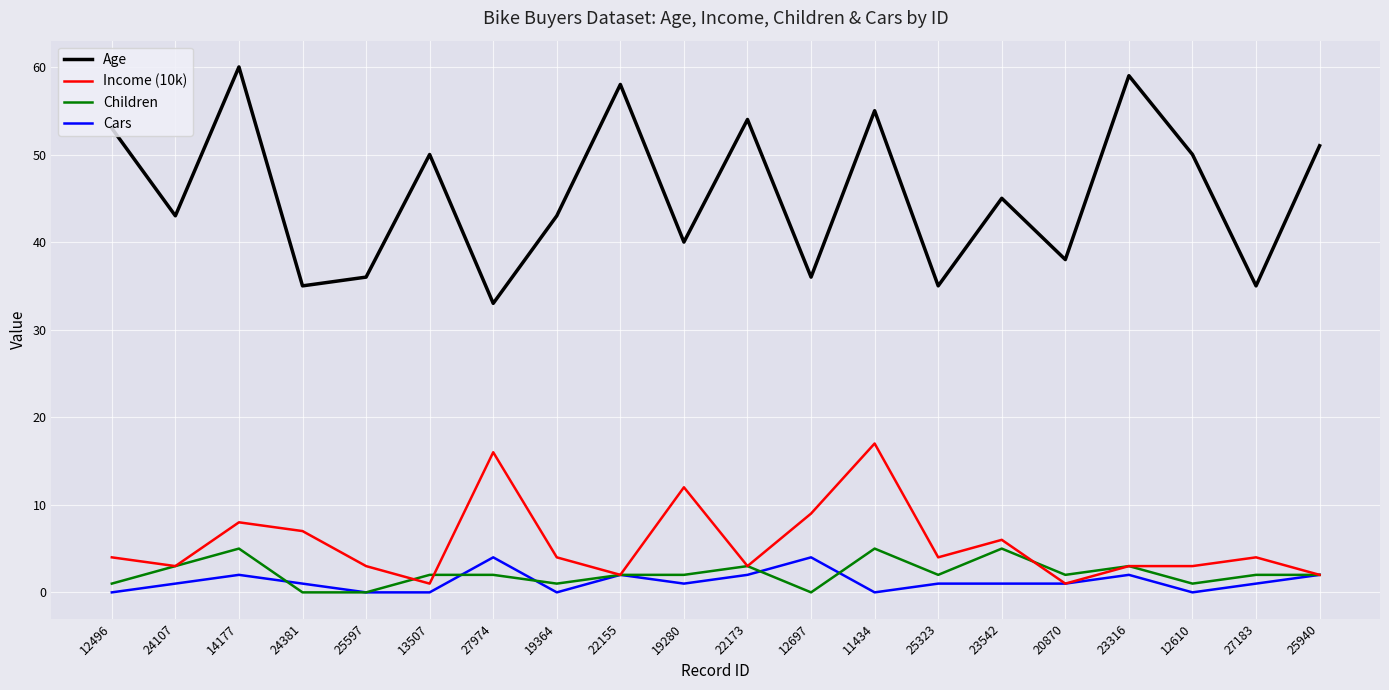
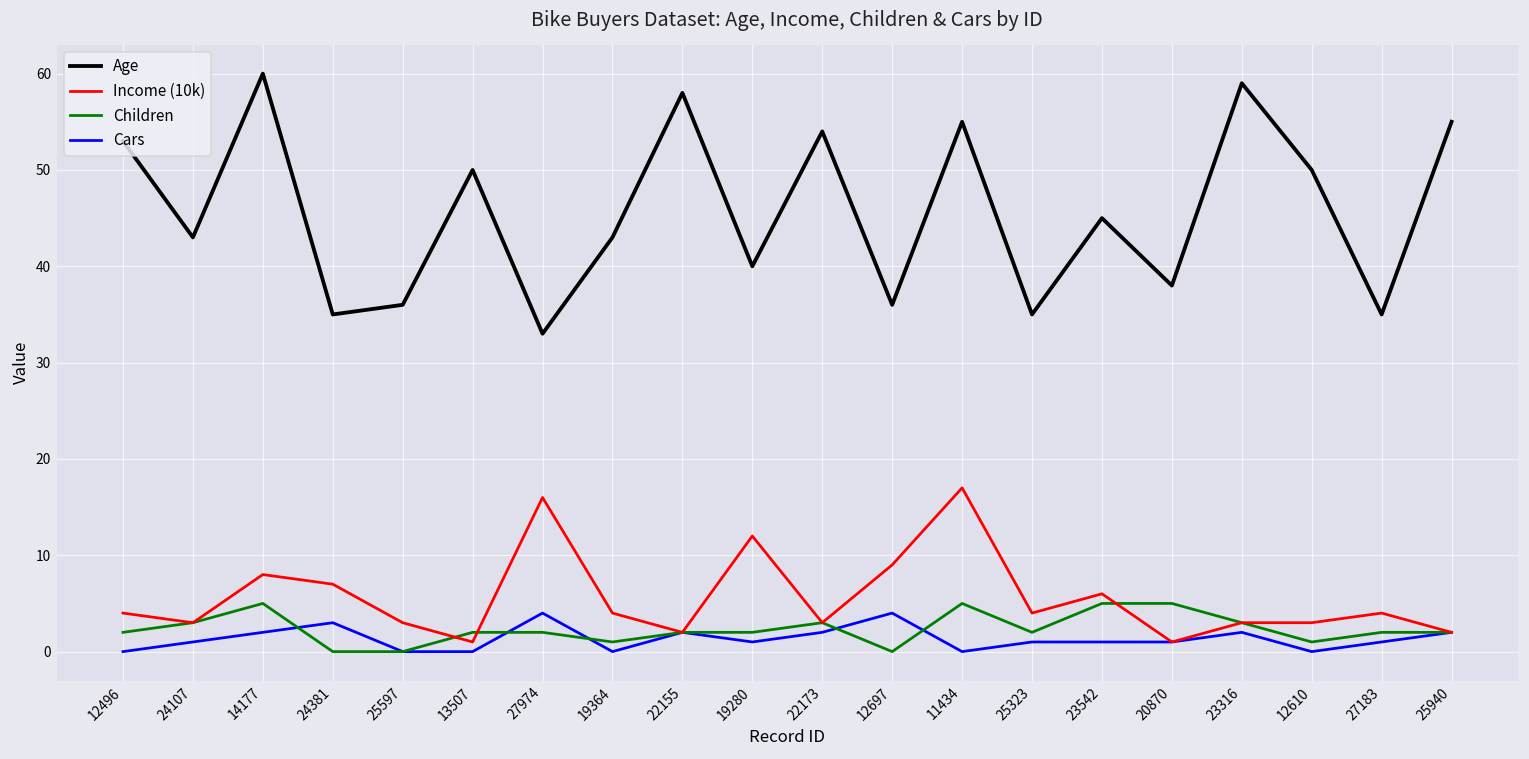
  {
    "Age": {
      "24107": 43,
      "14177": 60,
      "24381": 35,
      "25597": 36,
      "13507": 50,
      "27974": 33,
      "19364": 43,
      "22155": 58,
      "19280": 40,
      "22173": 54,
      "12697": 36,
      "11434": 55,
      "25323": 35,
      "23542": 45,
      "20870": 38,
      "23316": 59,
      "12610": 50,
      "27183": 35,
-     "25940": 51
+     "25940": 55
    },
    "Income (10k)": {
      "12496": 4,
      "14177": 8,
      "24381": 7,
      "25597": 3,
      "13507": 1,
      "27974": 16,
      "19364": 4,
      "19280": 12,
      "12697": 9,
      "11434": 17,
      "25323": 4,
      "23542": 6,
      "12610": 3,
      "27183": 4
    },
    "Children": {
-     "12496": 1,
+     "12496": 2,
      "14177": 5,
      "24381": 0,
      "13507": 2,
      "27974": 2,
      "19364": 1,
      "19280": 2,
      "12697": 0,
      "11434": 5,
      "25323": 2,
      "23542": 5,
-     "20870": 2,
+     "20870": 5,
      "12610": 1,
      "27183": 2
    },
    "Cars": {
      "12496": 0,
      "24107": 1,
      "14177": 2,
-     "24381": 1,
+     "24381": 3,
      "13507": 0,
      "27974": 4,
      "19364": 0,
      "19280": 1,
      "22173": 2,
      "12697": 4,
      "11434": 0,
      "25323": 1,
      "23542": 1,
      "23316": 2,
      "12610": 0,
      "27183": 1
    }
  }
